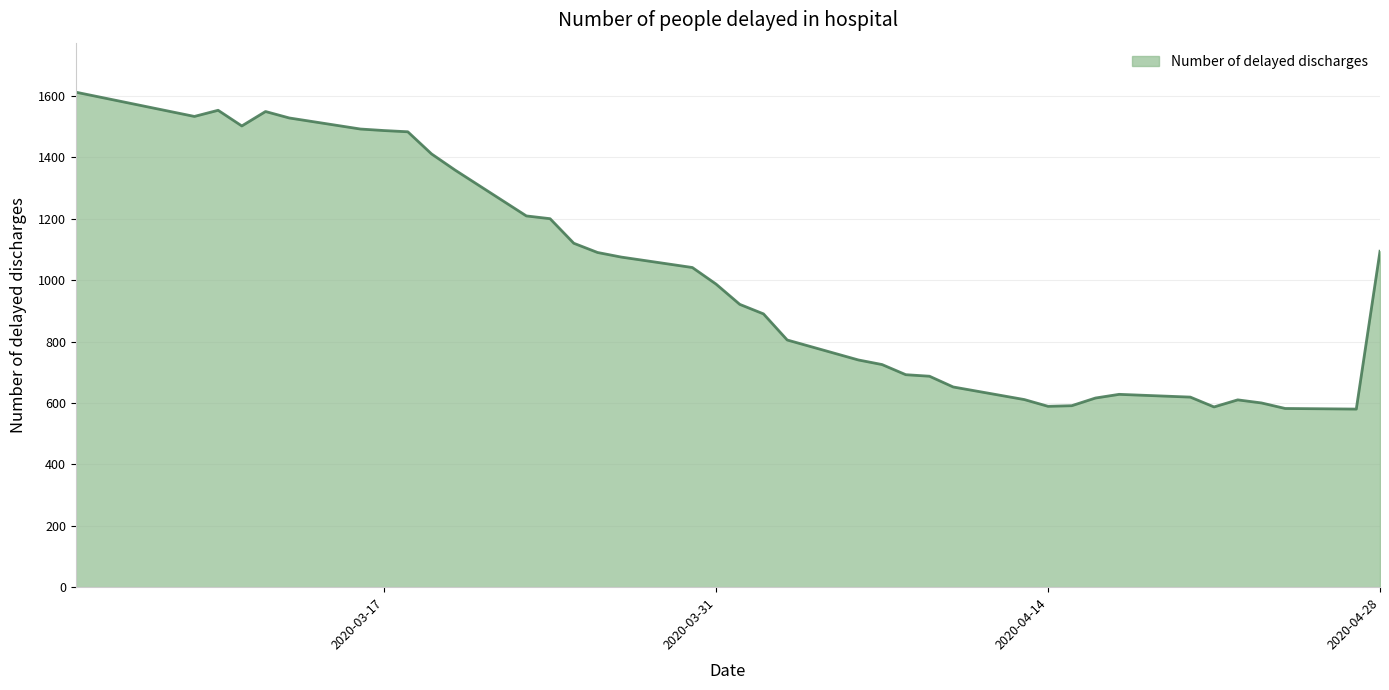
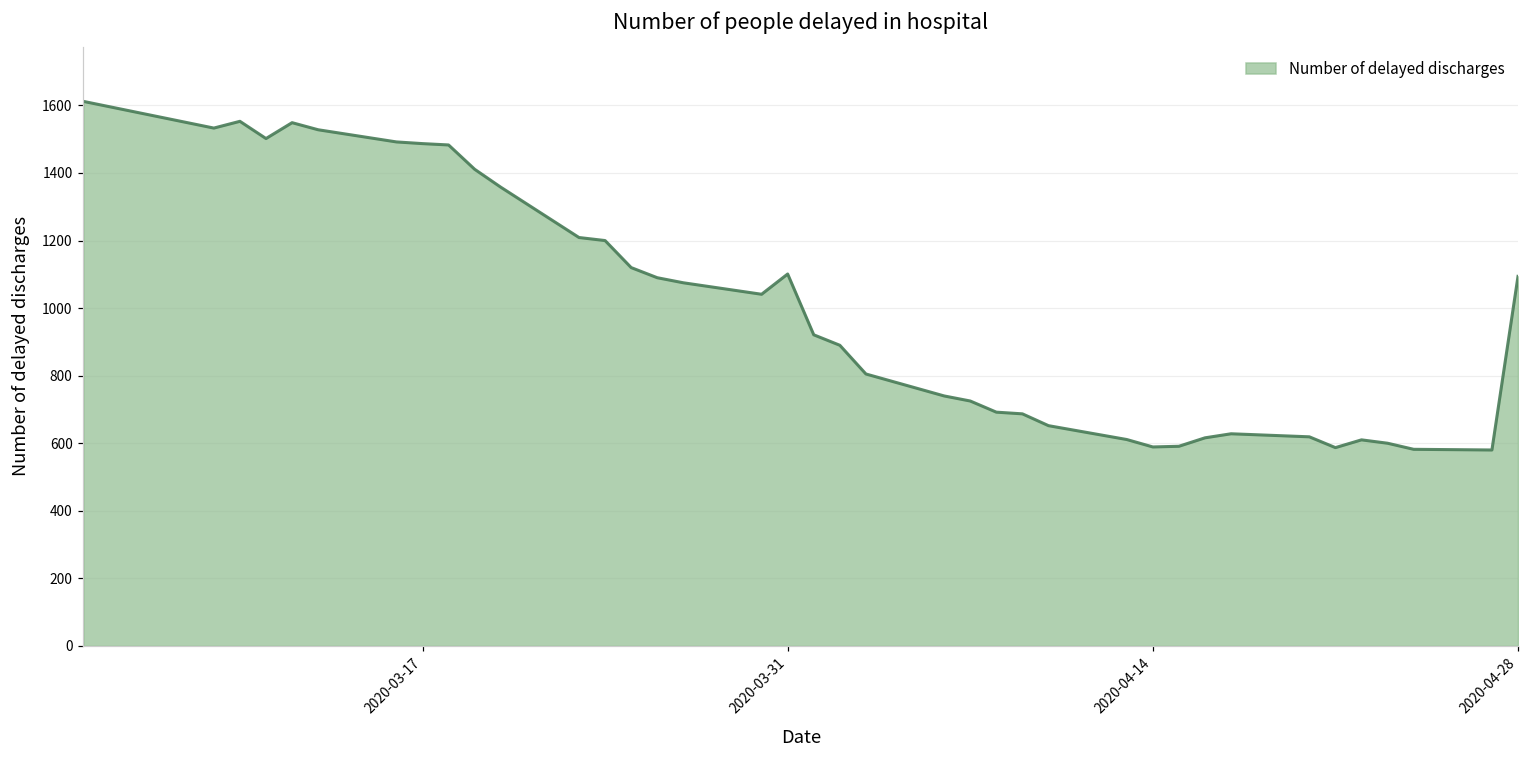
  {
    "2020-03-17": 1490,
-   "2020-03-31": 990,
+   "2020-03-31": 1100,
    "2020-04-14": 590,
    "2020-04-28": 1090
  }
